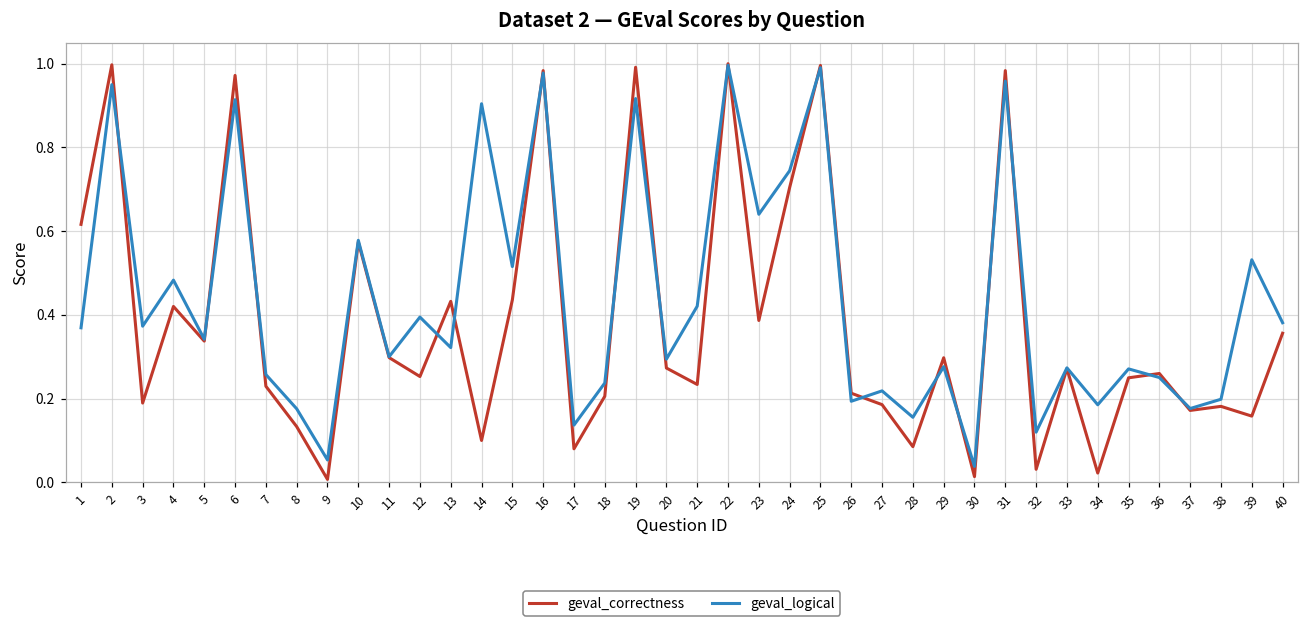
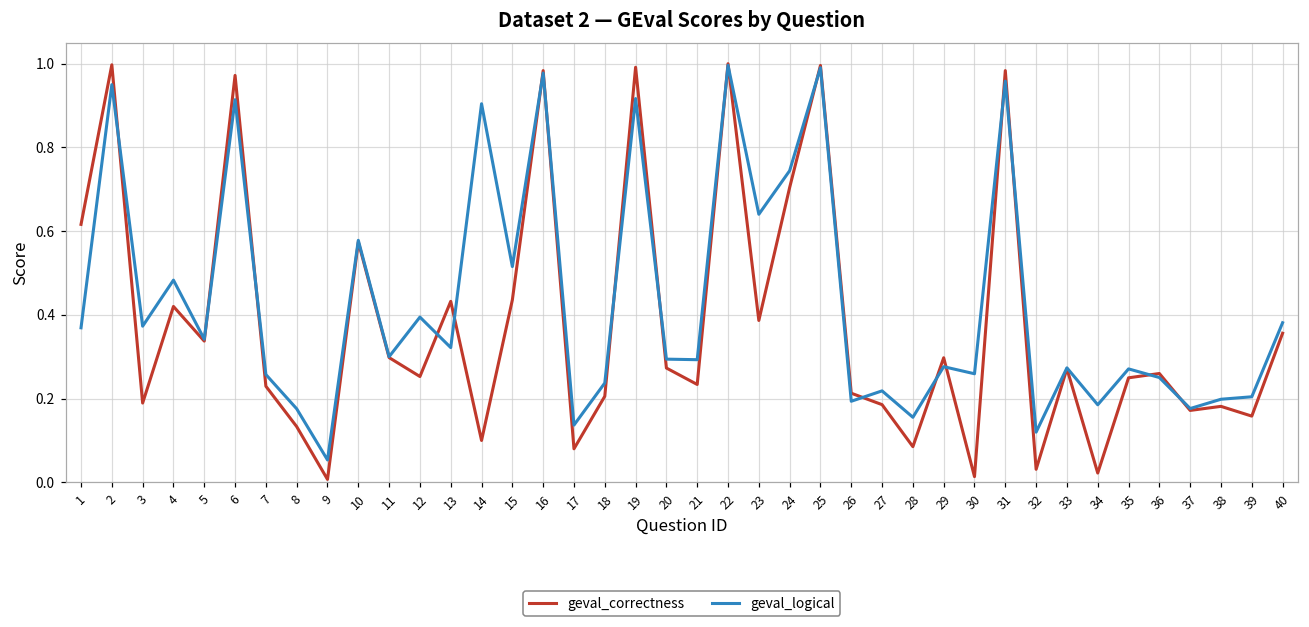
  {
    "geval_correctness": {
      "1": 0.62,
      "2": 1.00,
      "3": 0.19,
      "4": 0.42,
      "6": 0.97,
      "7": 0.23,
      "8": 0.13,
      "9": 0.01,
      "12": 0.25,
      "13": 0.43,
      "14": 0.10,
      "15": 0.44,
      "17": 0.08,
      "18": 0.21,
      "19": 0.99,
      "20": 0.27,
      "21": 0.23,
      "23": 0.39,
      "24": 0.70,
      "26": 0.21,
      "27": 0.19,
      "28": 0.09,
      "29": 0.30,
      "30": 0.01,
      "31": 0.98,
      "32": 0.03,
      "34": 0.02,
      "35": 0.25,
      "36": 0.26,
      "38": 0.18,
      "39": 0.16,
      "40": 0.36
    },
    "geval_logical": {
      "1": 0.37,
      "2": 0.95,
      "3": 0.37,
      "4": 0.48,
      "6": 0.91,
      "7": 0.26,
      "8": 0.18,
      "9": 0.05,
      "12": 0.39,
      "13": 0.32,
      "14": 0.90,
      "15": 0.52,
      "17": 0.14,
      "18": 0.24,
      "19": 0.92,
      "20": 0.29,
-     "21": 0.42,
+     "21": 0.29,
      "23": 0.64,
      "24": 0.74,
      "26": 0.19,
      "27": 0.22,
      "28": 0.16,
      "29": 0.28,
-     "30": 0.04,
+     "30": 0.26,
      "31": 0.96,
      "32": 0.12,
      "34": 0.19,
      "35": 0.27,
      "36": 0.25,
      "38": 0.20,
-     "39": 0.53,
+     "39": 0.20,
      "40": 0.38
    }
  }
